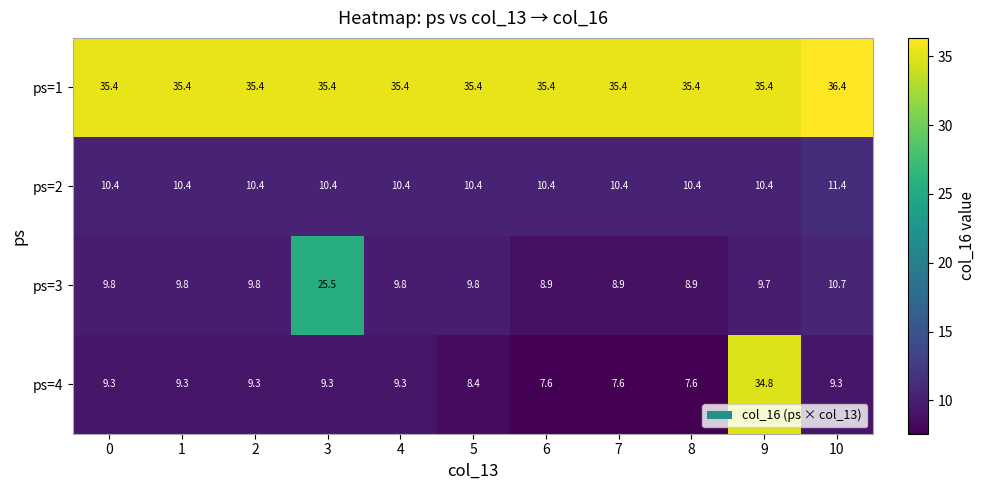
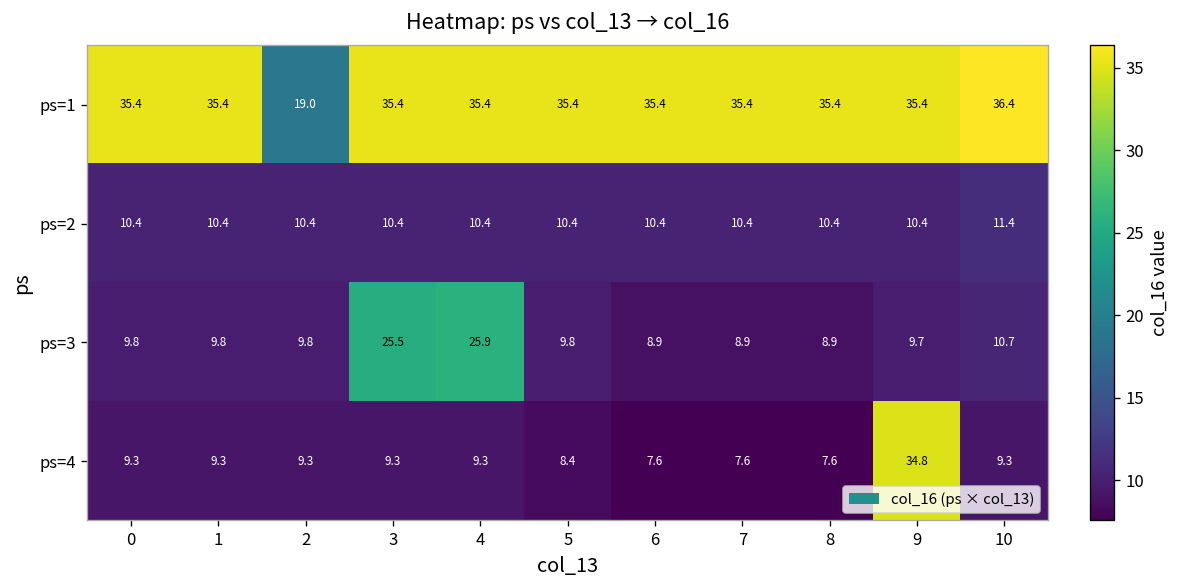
  {
    "ps=1": {
      "0": 35.4,
      "1": 35.4,
-     "2": 35.4,
+     "2": 19.0,
      "3": 35.4,
      "4": 35.4,
      "5": 35.4,
      "6": 35.4,
      "7": 35.4,
      "8": 35.4,
      "9": 35.4,
      "10": 36.4
    },
    "ps=2": {
      "0": 10.4,
      "1": 10.4,
      "2": 10.4,
      "3": 10.4,
      "4": 10.4,
      "5": 10.4,
      "6": 10.4,
      "7": 10.4,
      "8": 10.4,
      "9": 10.4,
      "10": 11.4
    },
    "ps=3": {
      "0": 9.8,
      "1": 9.8,
      "2": 9.8,
      "3": 25.5,
-     "4": 9.8,
+     "4": 25.9,
      "5": 9.8,
      "6": 8.9,
      "7": 8.9,
      "8": 8.9,
      "9": 9.7,
      "10": 10.7
    },
    "ps=4": {
      "0": 9.3,
      "1": 9.3,
      "2": 9.3,
      "3": 9.3,
      "4": 9.3,
      "5": 8.4,
      "6": 7.6,
      "7": 7.6,
      "8": 7.6,
      "9": 34.8,
      "10": 9.3
    }
  }
